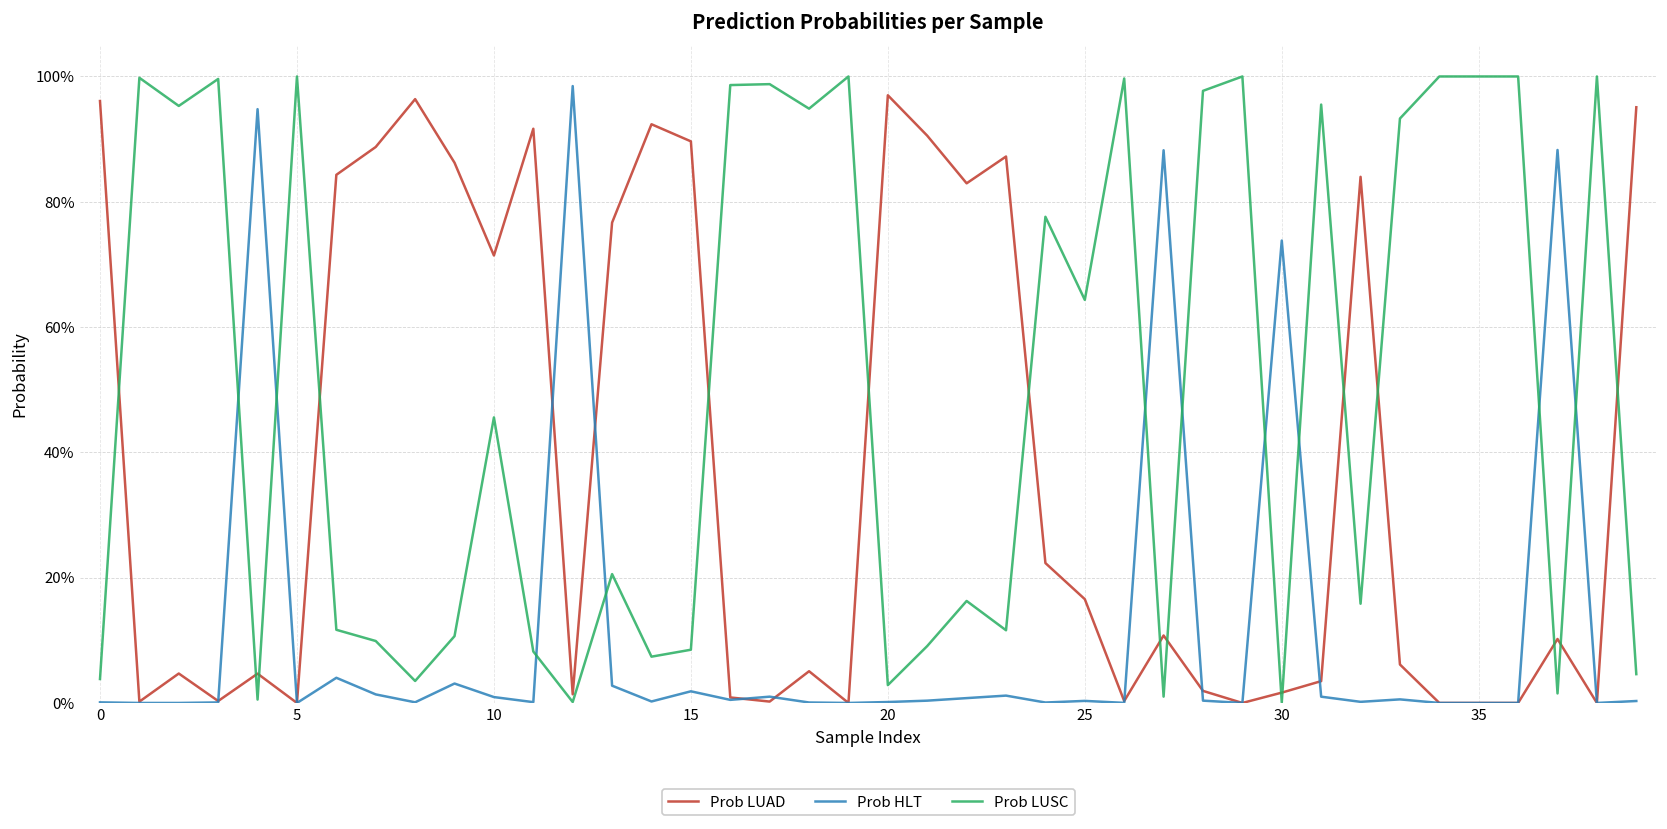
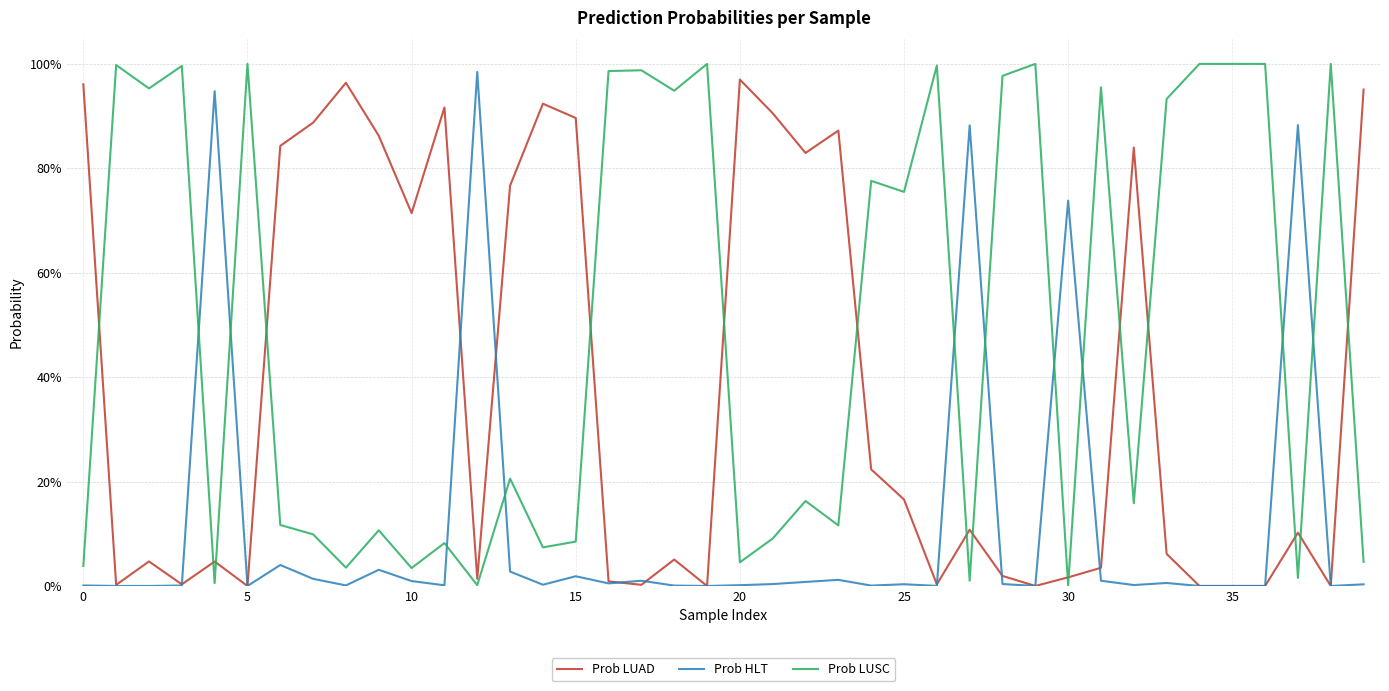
  {
    "Prob LUAD": {
      "0": "96%",
      "10": "71%",
      "15": "90%",
      "20": "97%",
      "25": "17%",
      "30": "2%"
    },
    "Prob HLT": {
      "0": "0%",
      "10": "1%",
      "15": "2%",
      "20": "0%",
      "25": "0%",
      "30": "74%"
    },
    "Prob LUSC": {
      "0": "4%",
      "5": "100%",
-     "10": "46%",
+     "10": "3%",
      "15": "8%",
-     "20": "3%",
-     "25": "64%",
+     "20": "5%",
+     "25": "75%",
      "30": "0%",
      "35": "100%"
    }
  }
